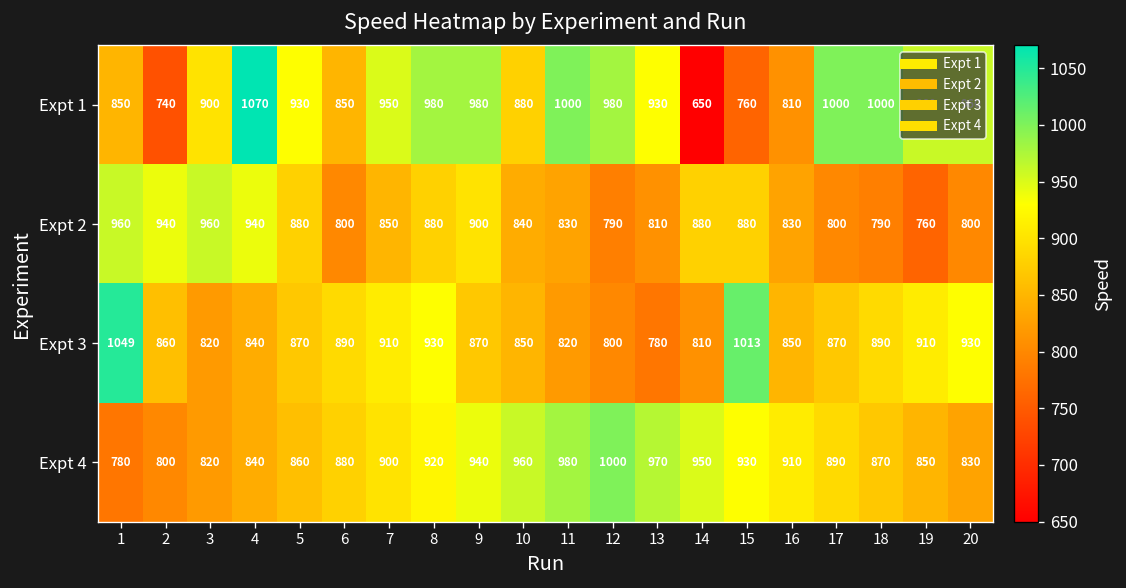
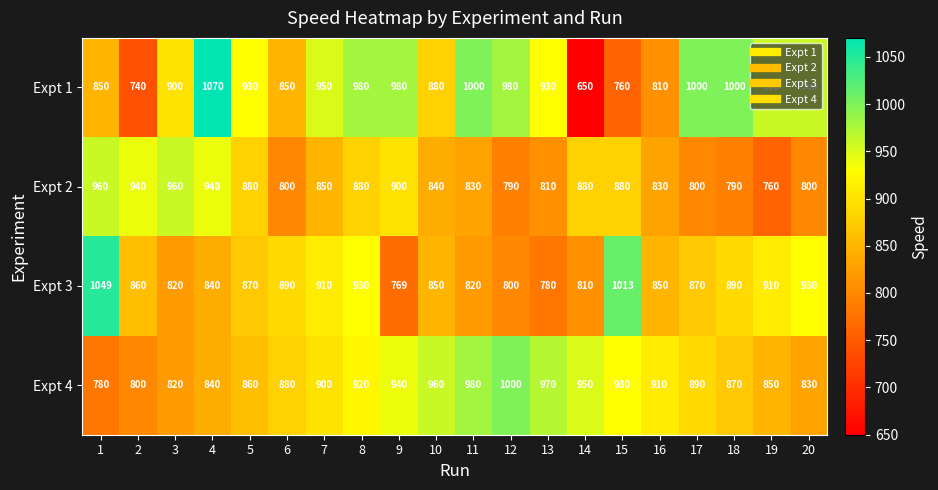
  {
    "Expt 1": {
      "1": 850,
      "2": 740,
      "3": 900,
      "4": 1070,
      "5": 930,
      "6": 850,
      "7": 950,
      "8": 980,
      "9": 980,
      "10": 880,
      "11": 1000,
      "12": 980,
      "13": 930,
      "14": 650,
      "15": 760,
      "16": 810,
      "17": 1000,
      "18": 1000
    },
    "Expt 2": {
      "1": 960,
      "2": 940,
      "3": 960,
      "4": 940,
      "5": 880,
      "6": 800,
      "7": 850,
      "8": 880,
      "9": 900,
      "10": 840,
      "11": 830,
      "12": 790,
      "13": 810,
      "14": 880,
      "15": 880,
      "16": 830,
      "17": 800,
      "18": 790,
      "19": 760,
      "20": 800
    },
    "Expt 3": {
      "1": 1049,
      "2": 860,
      "3": 820,
      "4": 840,
      "5": 870,
      "6": 890,
      "7": 910,
      "8": 930,
-     "9": 870,
+     "9": 769,
      "10": 850,
      "11": 820,
      "12": 800,
      "13": 780,
      "14": 810,
      "15": 1013,
      "16": 850,
      "17": 870,
      "18": 890,
      "19": 910,
      "20": 930
    },
    "Expt 4": {
      "1": 780,
      "2": 800,
      "3": 820,
      "4": 840,
      "5": 860,
      "6": 880,
      "7": 900,
      "8": 920,
      "9": 940,
      "10": 960,
      "11": 980,
      "12": 1000,
      "13": 970,
      "14": 950,
      "15": 930,
      "16": 910,
      "17": 890,
      "18": 870,
      "19": 850,
      "20": 830
    }
  }
